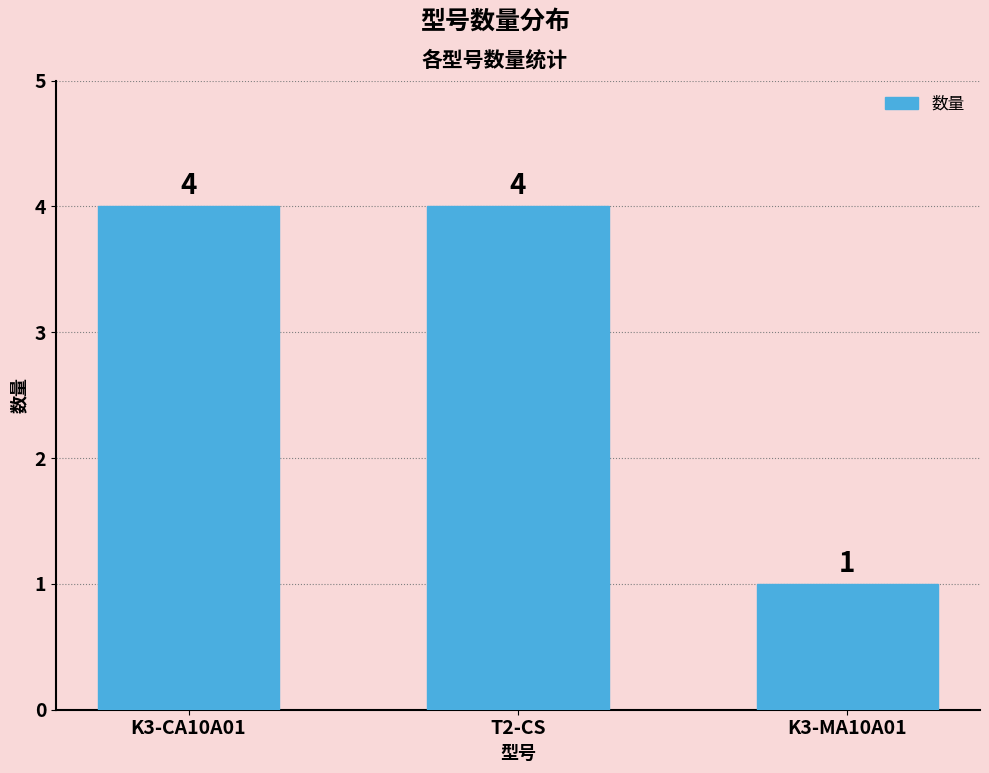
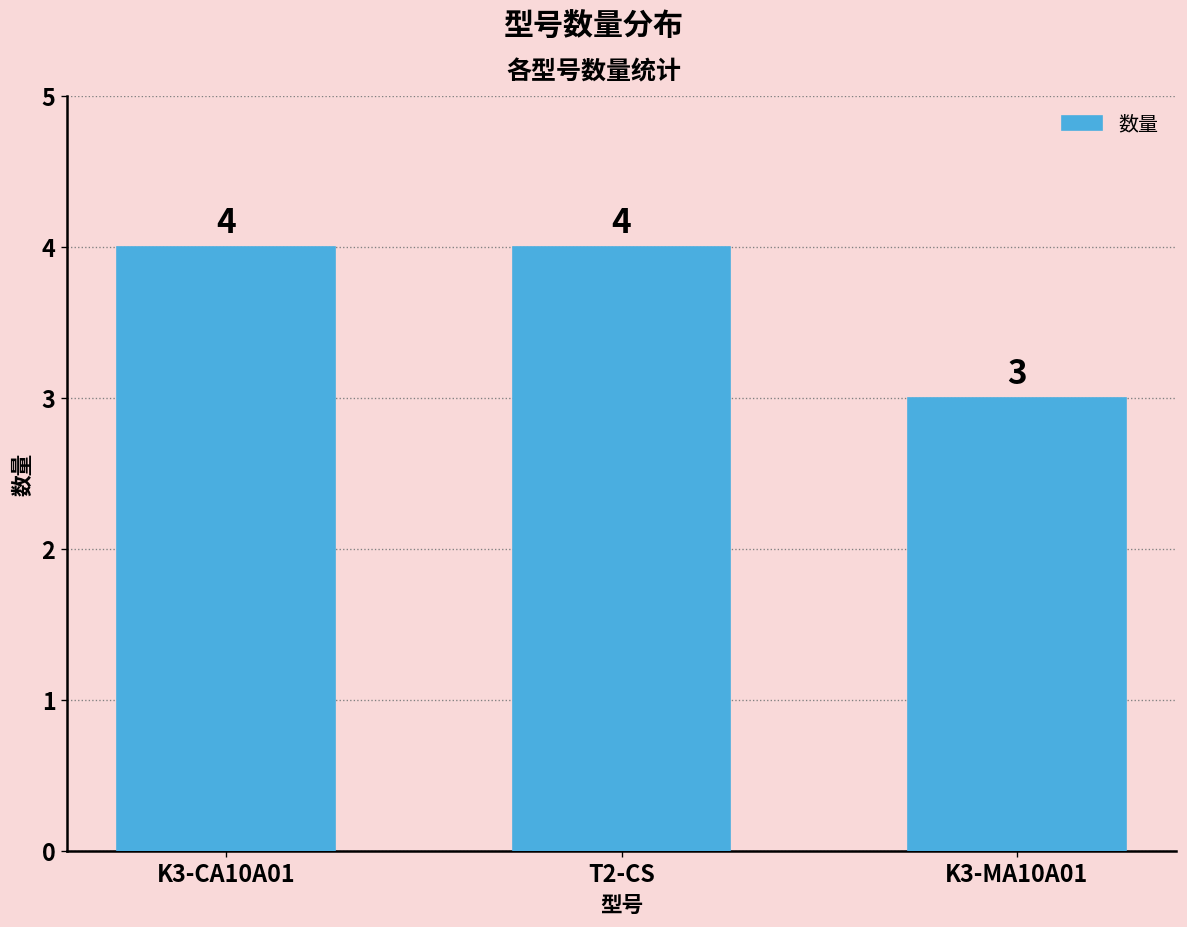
  {
    "K3-CA10A01": 4,
    "T2-CS": 4,
-   "K3-MA10A01": 1
+   "K3-MA10A01": 3
  }
